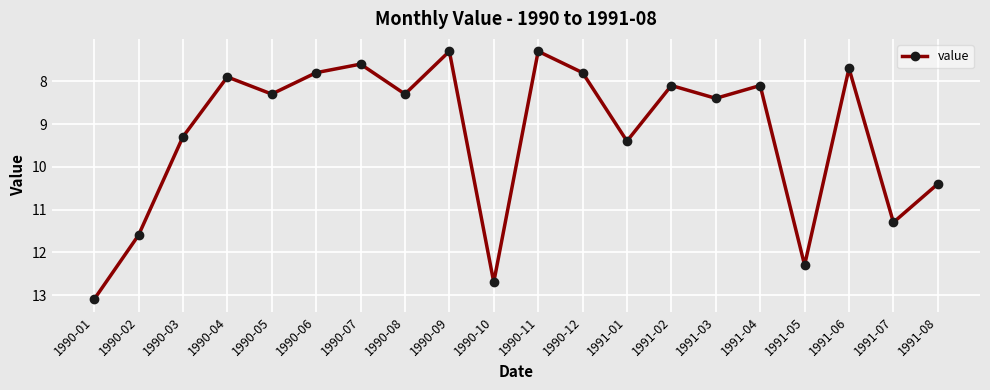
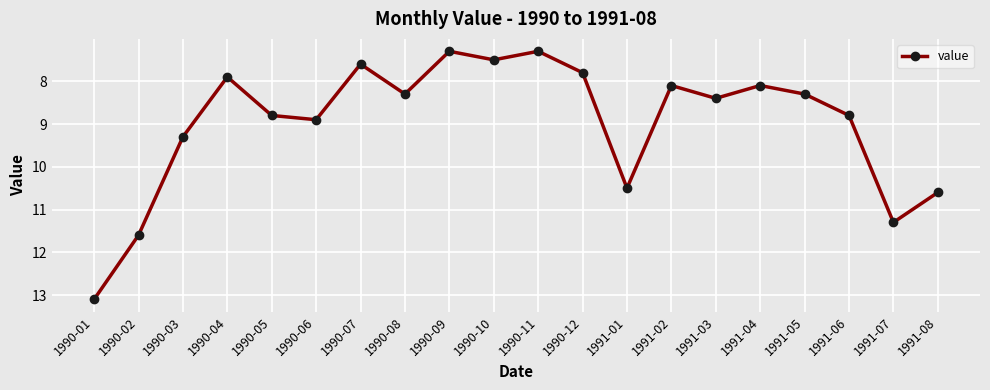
  {
    "1990-01": 13.1,
    "1990-02": 11.6,
    "1990-03": 9.3,
    "1990-04": 7.9,
-   "1990-05": 8.3,
-   "1990-06": 7.8,
+   "1990-05": 8.8,
+   "1990-06": 8.9,
    "1990-07": 7.6,
    "1990-08": 8.3,
    "1990-09": 7.3,
-   "1990-10": 12.7,
+   "1990-10": 7.5,
    "1990-11": 7.3,
    "1990-12": 7.8,
-   "1991-01": 9.4,
+   "1991-01": 10.5,
    "1991-02": 8.1,
    "1991-03": 8.4,
    "1991-04": 8.1,
-   "1991-05": 12.3,
-   "1991-06": 7.7,
+   "1991-05": 8.3,
+   "1991-06": 8.8,
    "1991-07": 11.3,
-   "1991-08": 10.4
+   "1991-08": 10.6
  }
